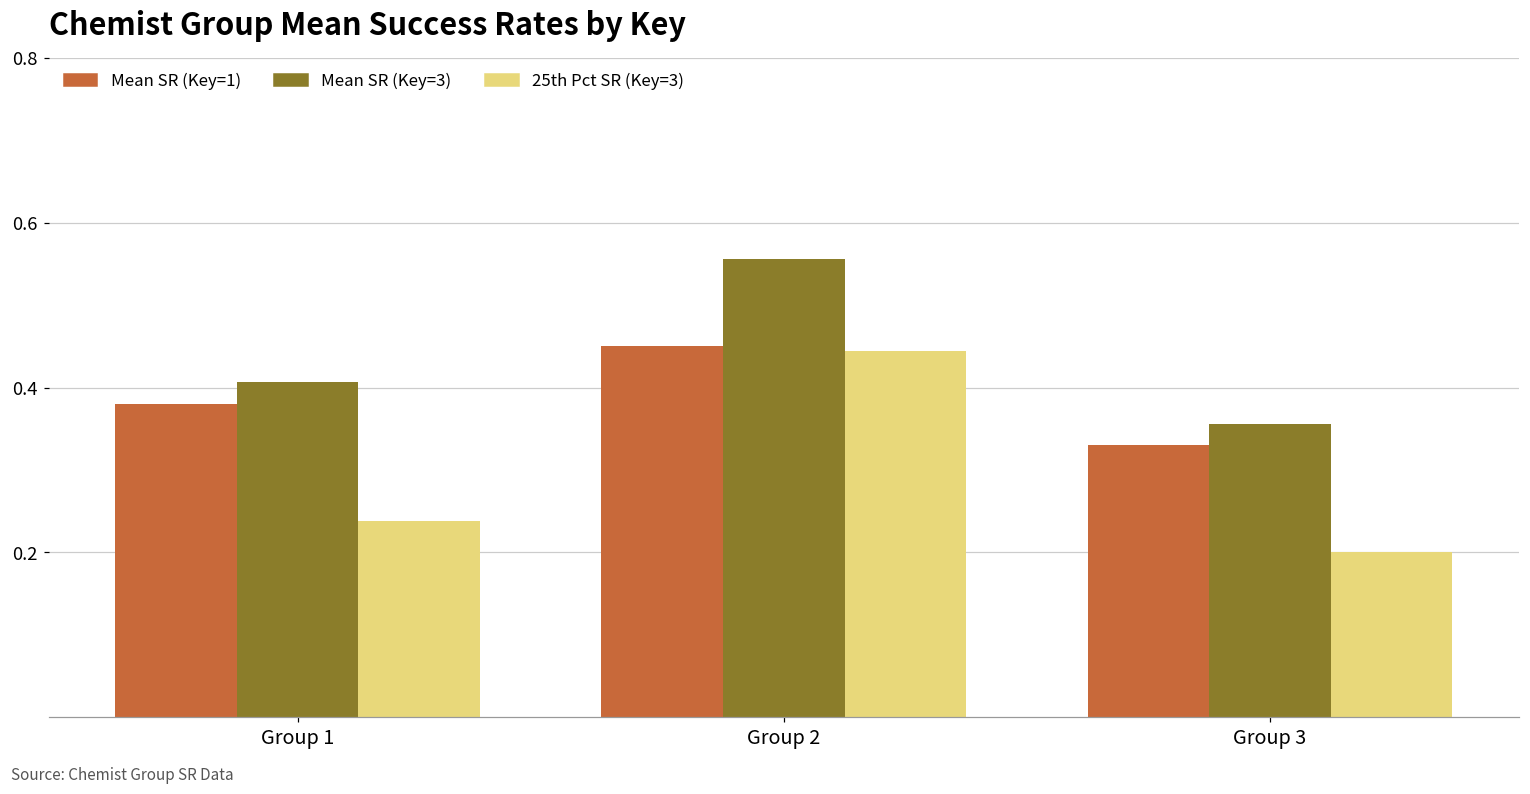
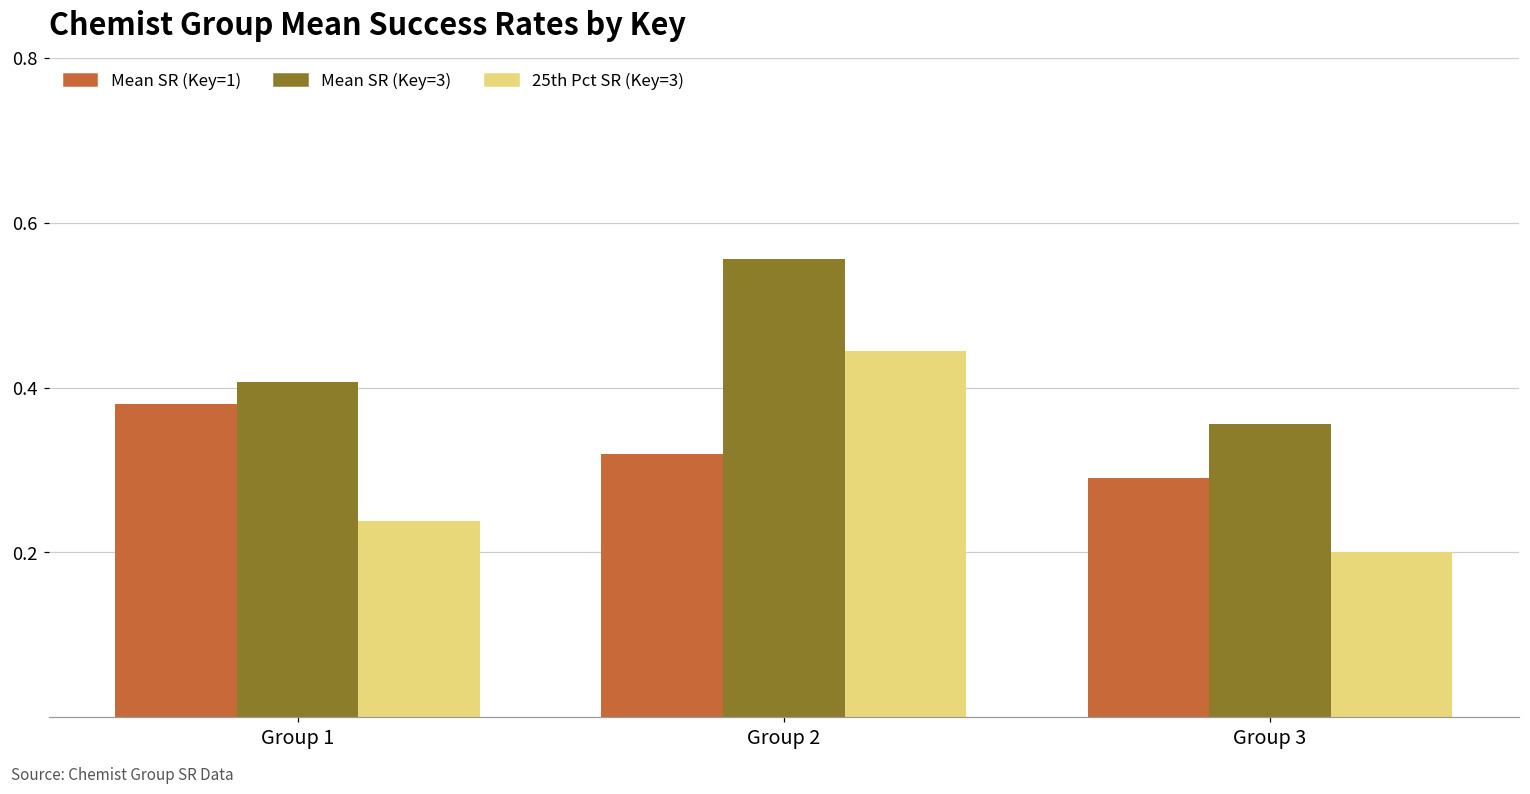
  {
    "Mean SR (Key=1)": {
      "Group 1": 0.38,
-     "Group 2": 0.45,
-     "Group 3": 0.33
+     "Group 2": 0.32,
+     "Group 3": 0.29
    },
    "Mean SR (Key=3)": {
      "Group 1": 0.41,
      "Group 2": 0.56,
      "Group 3": 0.36
    }
  }
